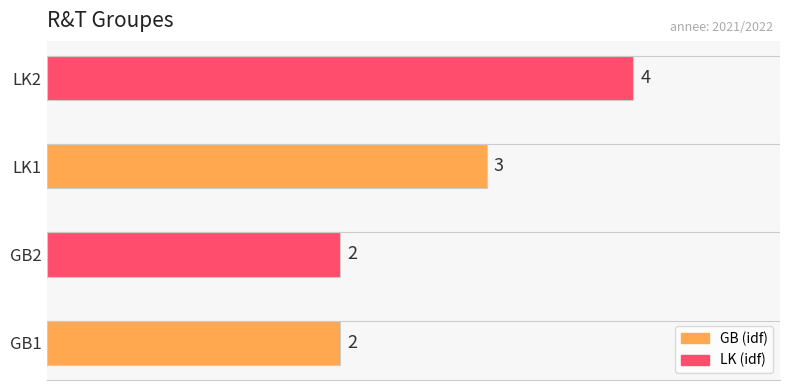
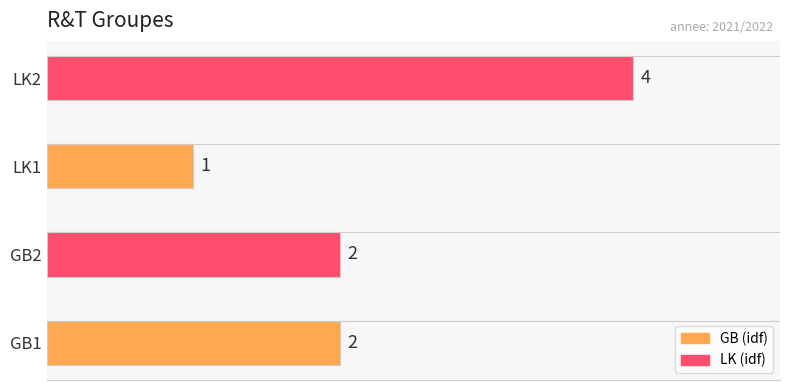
  {
    "LK2": 4,
-   "LK1": 3,
+   "LK1": 1,
    "GB2": 2,
    "GB1": 2
  }
